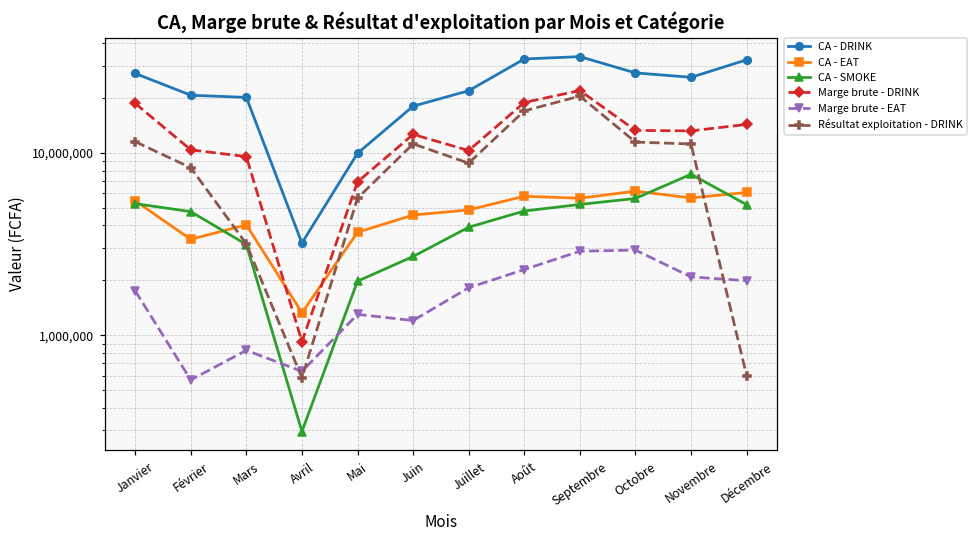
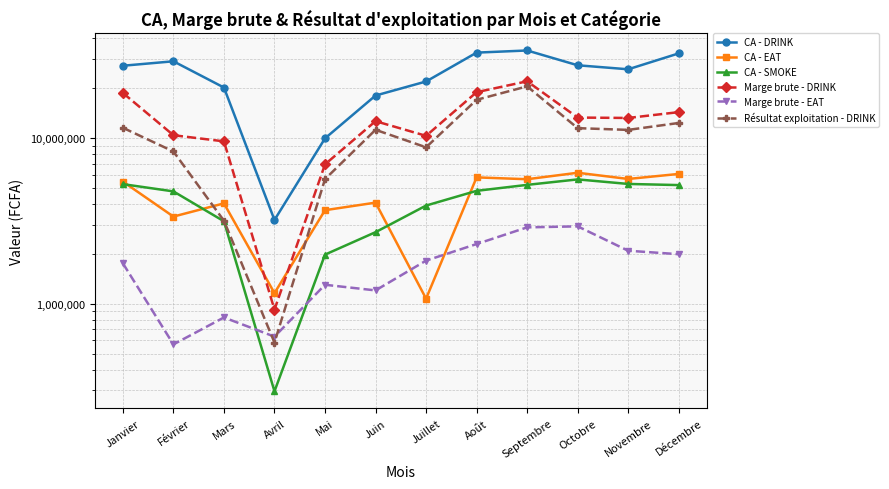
  {
    "CA - DRINK": {
      "Janvier": "27,000,000",
-     "Février": "21,000,000",
+     "Février": "29,000,000",
      "Mars": "20,000,000",
      "Avril": "3,200,000",
      "Mai": "10,000,000",
      "Juin": "18,000,000",
      "Juillet": "22,000,000",
      "Août": "33,000,000",
      "Septembre": "34,000,000",
      "Octobre": "28,000,000",
      "Novembre": "26,000,000",
      "Décembre": "32,000,000"
    },
    "CA - EAT": {
      "Février": "3,400,000",
      "Mars": "4,000,000",
-     "Avril": "1,300,000",
+     "Avril": "1,200,000",
      "Mai": "3,700,000",
-     "Juin": "4,600,000",
-     "Juillet": "4,900,000",
+     "Juin": "4,100,000",
+     "Juillet": "1,100,000",
      "Août": "5,800,000",
      "Septembre": "5,600,000",
      "Octobre": "6,200,000",
      "Novembre": "5,700,000",
      "Décembre": "6,100,000"
    },
    "CA - SMOKE": {
      "Février": "4,800,000",
      "Avril": "300,000",
      "Mai": "2,000,000",
      "Juin": "2,700,000",
      "Juillet": "3,900,000",
      "Août": "4,800,000",
      "Septembre": "5,200,000",
      "Octobre": "5,600,000",
-     "Novembre": "8,000,000",
+     "Novembre": "5,300,000",
      "Décembre": "5,200,000"
    },
    "Marge brute - DRINK": {
      "Janvier": "19,000,000",
      "Février": "10,000,000",
      "Mars": "10,000,000",
      "Avril": "900,000",
      "Mai": "6,900,000",
      "Juin": "13,000,000",
      "Juillet": "10,000,000",
      "Août": "19,000,000",
      "Septembre": "22,000,000",
      "Octobre": "13,000,000",
      "Novembre": "13,000,000",
      "Décembre": "14,000,000"
    },
    "Marge brute - EAT": {
      "Janvier": "1,800,000",
      "Février": "570,000",
      "Mars": "800,000",
      "Avril": "630,000",
      "Mai": "1,300,000",
      "Juin": "1,200,000",
      "Juillet": "1,800,000",
      "Août": "2,300,000",
      "Septembre": "2,900,000",
      "Octobre": "2,900,000",
      "Novembre": "2,100,000",
      "Décembre": "2,000,000"
    },
    "Résultat exploitation - DRINK": {
      "Janvier": "12,000,000",
      "Février": "8,000,000",
      "Avril": "580,000",
      "Mai": "5,700,000",
      "Juin": "11,000,000",
      "Juillet": "9,000,000",
      "Août": "17,000,000",
      "Septembre": "21,000,000",
      "Octobre": "11,000,000",
      "Novembre": "11,000,000",
-     "Décembre": "600,000"
+     "Décembre": "12,000,000"
    }
  }
